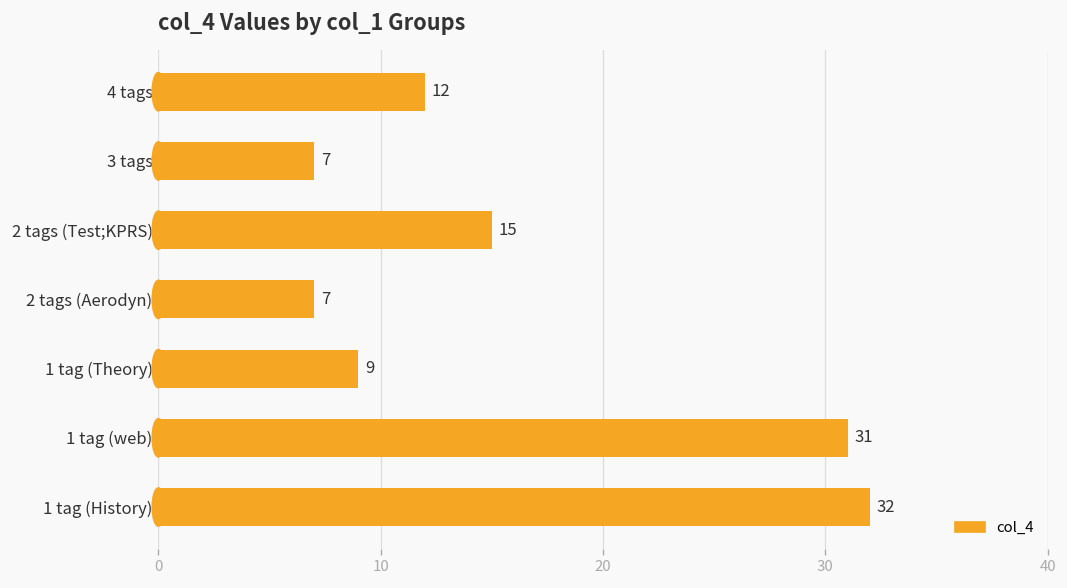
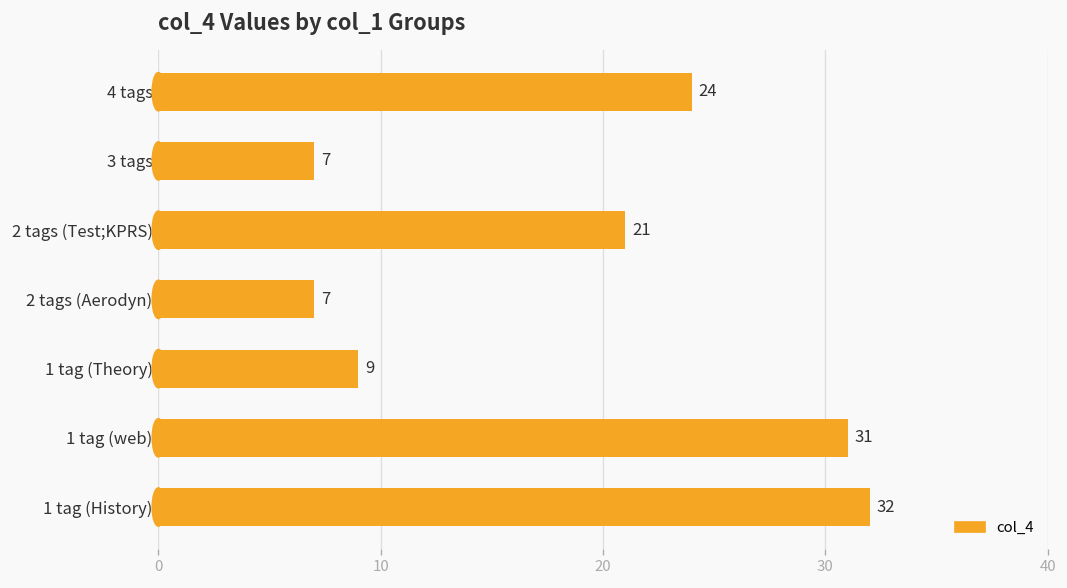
  {
-   "4 tags": 12,
+   "4 tags": 24,
    "3 tags": 7,
-   "2 tags (Test;KPRS)": 15,
+   "2 tags (Test;KPRS)": 21,
    "2 tags (Aerodyn)": 7,
    "1 tag (Theory)": 9,
    "1 tag (web)": 31,
    "1 tag (History)": 32
  }
